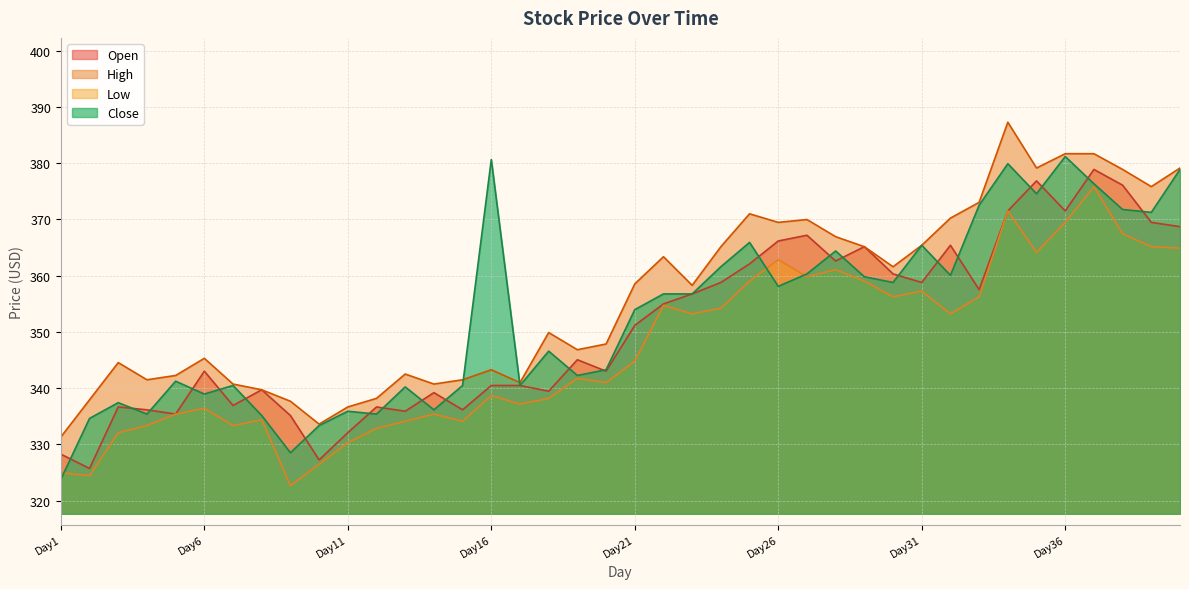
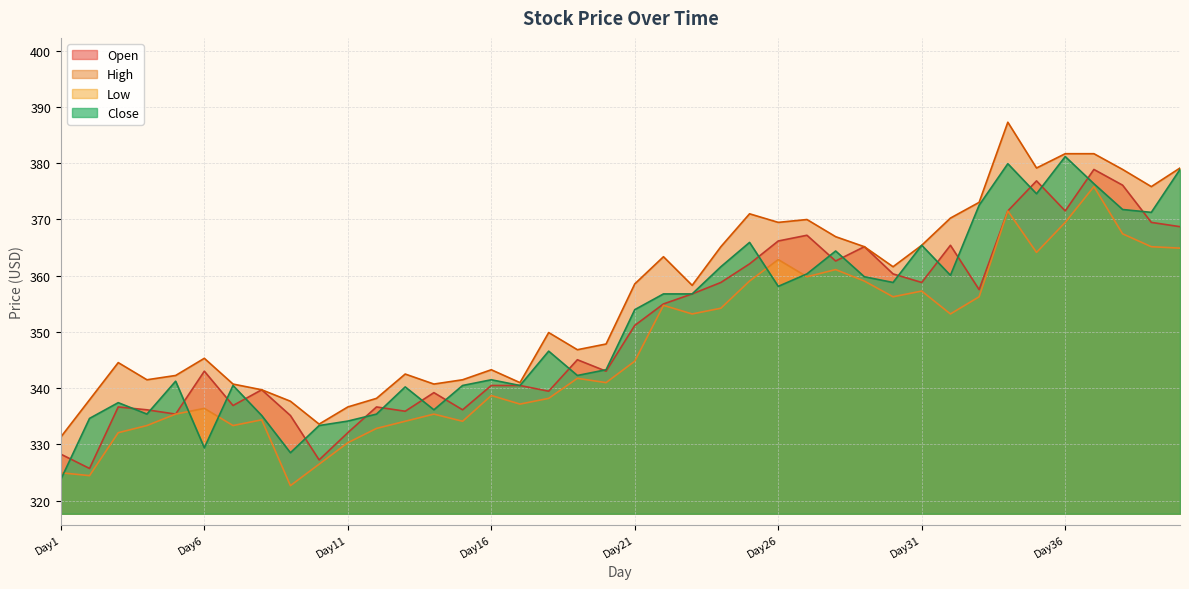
  {
    "Close": {
      "Day1": 324,
-     "Day6": 339,
-     "Day11": 336,
-     "Day16": 381,
+     "Day6": 329,
+     "Day11": 334,
+     "Day16": 341,
      "Day21": 354,
      "Day26": 358,
      "Day36": 381
    }
  }
